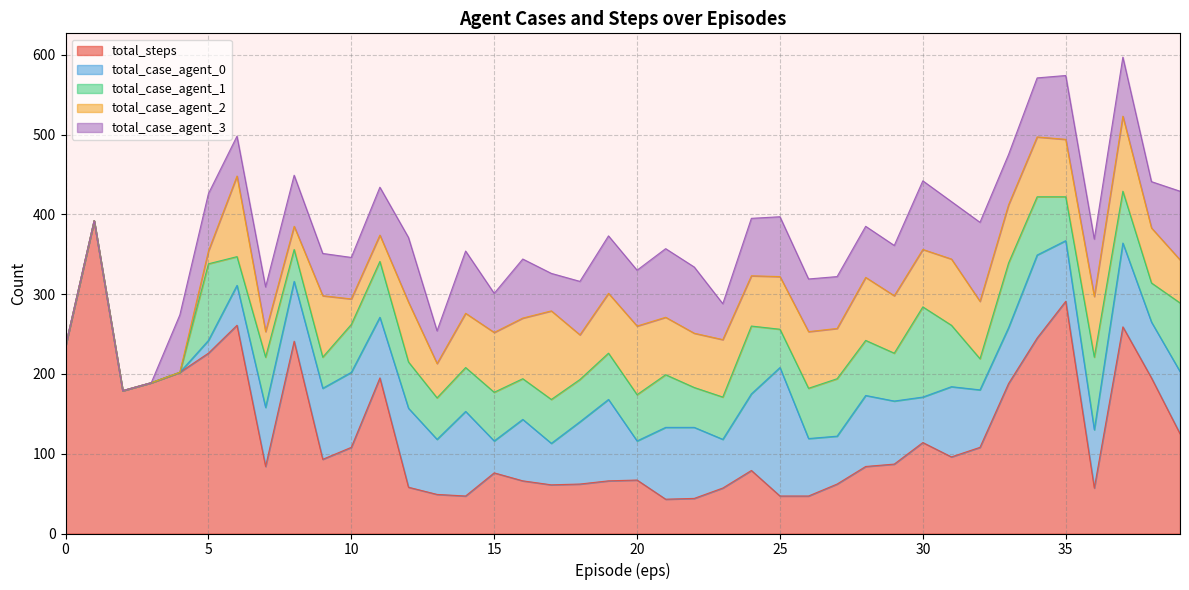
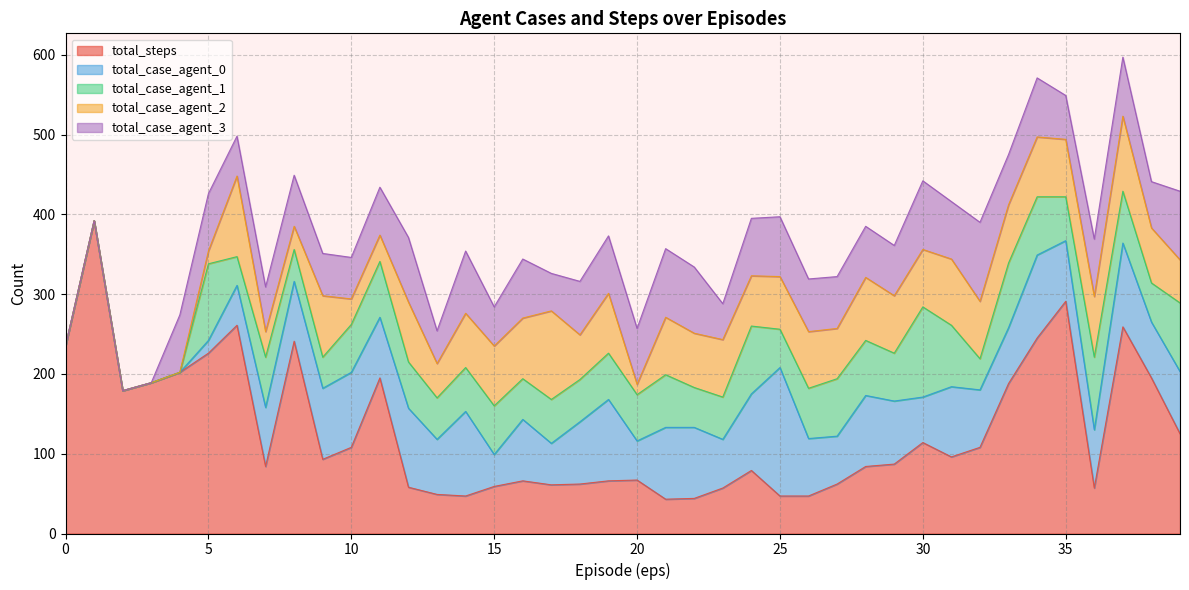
  {
    "total_steps": {
      "5": 230,
      "10": 110,
-     "15": 80,
+     "15": 60,
      "20": 70,
      "25": 50,
      "30": 110,
      "35": 290
    },
    "total_case_agent_0": {
      "5": 20,
      "10": 90,
      "15": 40,
      "20": 50,
      "25": 160,
      "30": 60,
      "35": 80
    },
    "total_case_agent_1": {
      "5": 100,
      "10": 60,
      "15": 60,
      "20": 60,
      "25": 50,
      "30": 110,
      "35": 60
    },
    "total_case_agent_2": {
      "5": 20,
      "10": 30,
      "15": 80,
-     "20": 90,
+     "20": 10,
      "25": 70,
      "30": 70,
      "35": 70
    },
    "total_case_agent_3": {
      "5": 70,
      "10": 50,
      "15": 50,
      "20": 70,
      "25": 80,
      "30": 90,
-     "35": 80
+     "35": 60
    }
  }
